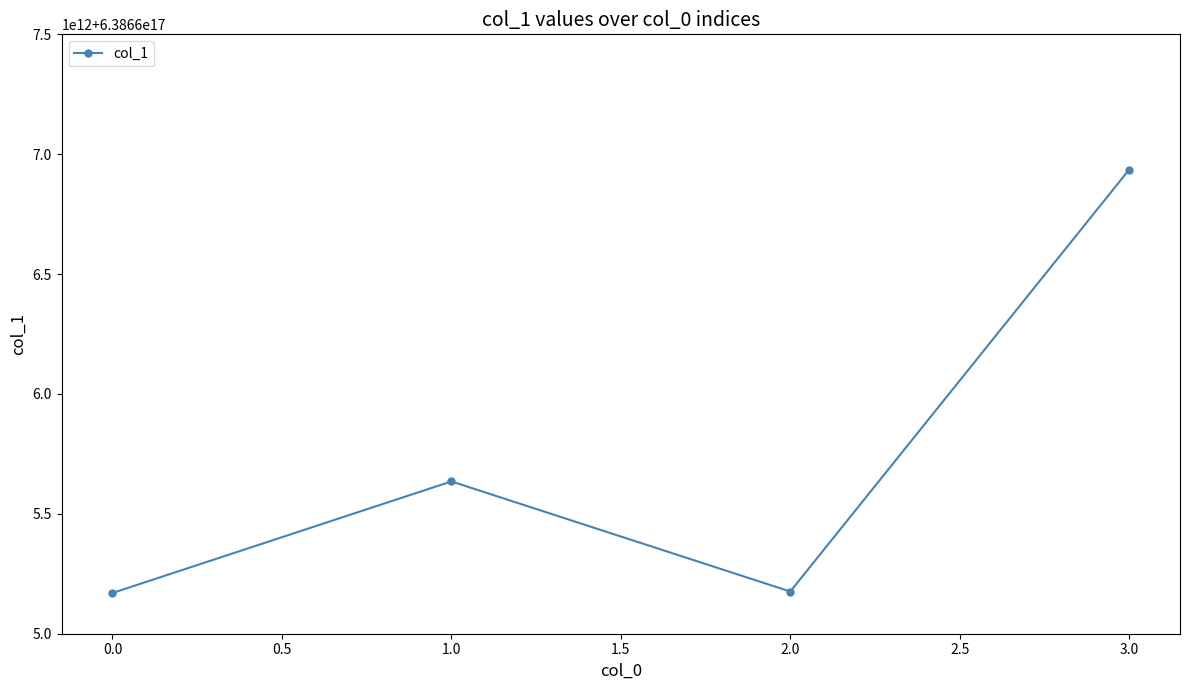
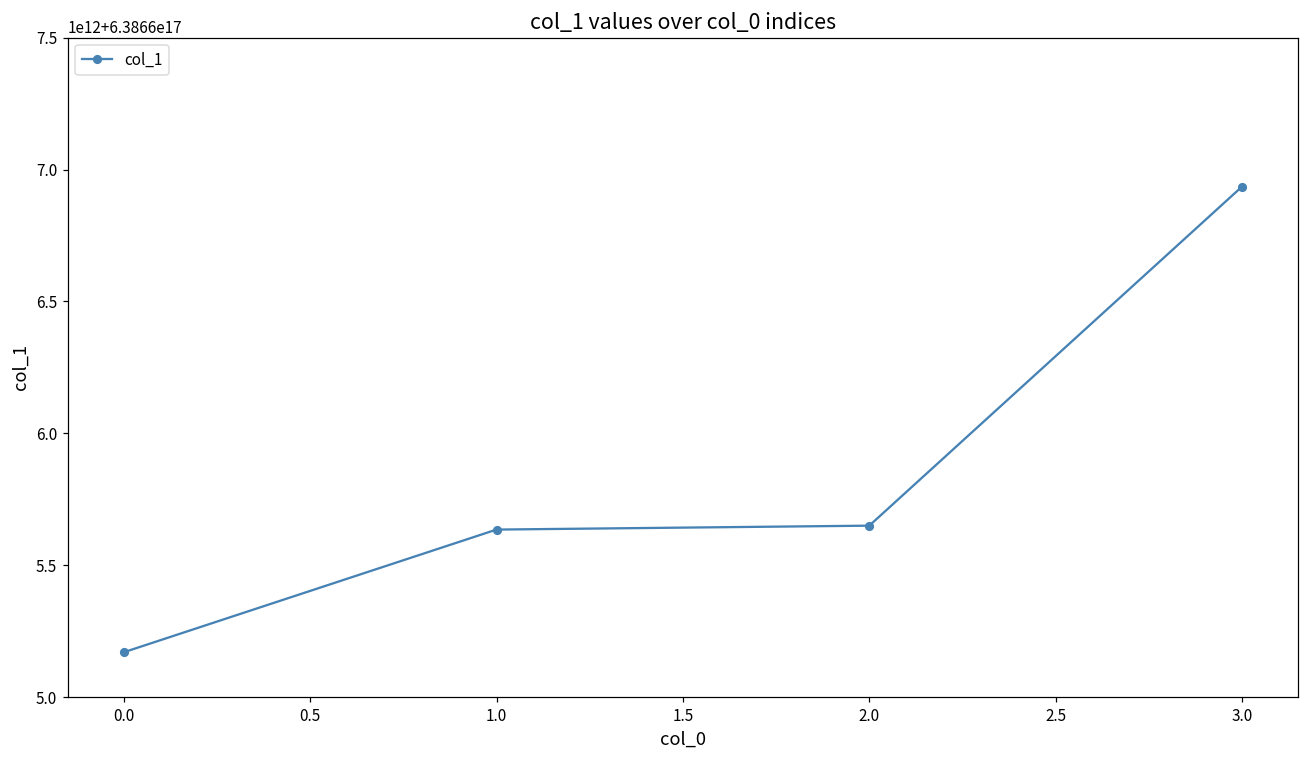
  {
    "0.0": 638665170000000000,
    "1.0": 638665640000000000,
-   "2.0": 638665180000000000,
+   "2.0": 638665650000000000,
    "3.0": 638666940000000000
  }
